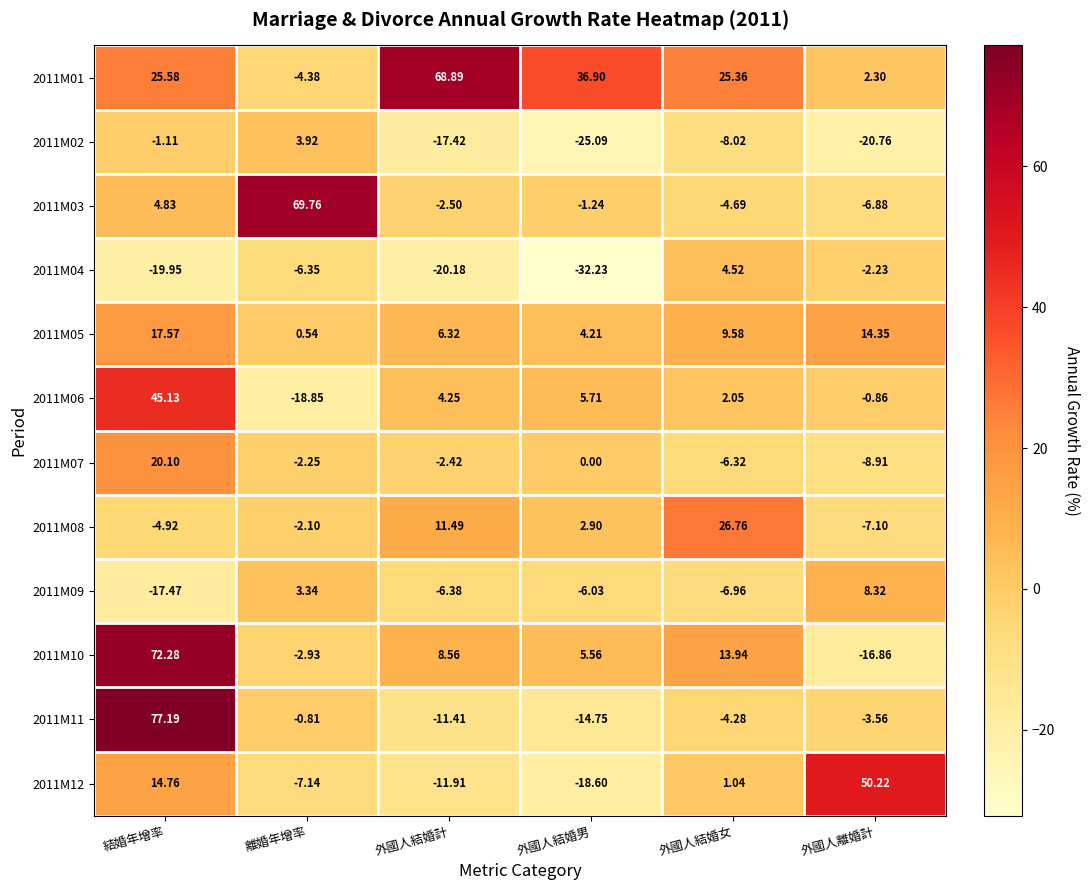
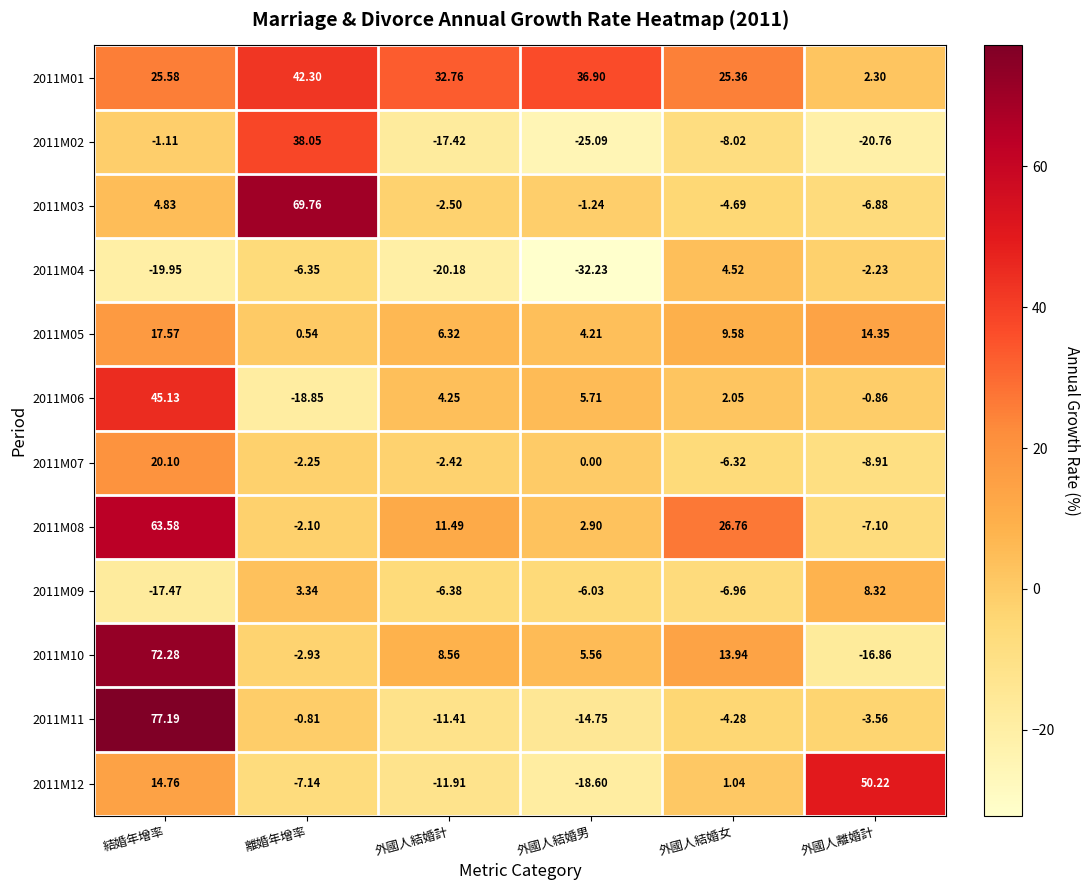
  {
    "2011M01": {
      "結婚年增率": 25.58,
-     "離婚年增率": -4.38,
-     "外國人結婚計": 68.89,
+     "離婚年增率": 42.30,
+     "外國人結婚計": 32.76,
      "外國人結婚男": 36.90,
      "外國人結婚女": 25.36,
      "外國人離婚計": 2.30
    },
    "2011M02": {
      "結婚年增率": -1.11,
-     "離婚年增率": 3.92,
+     "離婚年增率": 38.05,
      "外國人結婚計": -17.42,
      "外國人結婚男": -25.09,
      "外國人結婚女": -8.02,
      "外國人離婚計": -20.76
    },
    "2011M03": {
      "結婚年增率": 4.83,
      "離婚年增率": 69.76,
      "外國人結婚計": -2.50,
      "外國人結婚男": -1.24,
      "外國人結婚女": -4.69,
      "外國人離婚計": -6.88
    },
    "2011M04": {
      "結婚年增率": -19.95,
      "離婚年增率": -6.35,
      "外國人結婚計": -20.18,
      "外國人結婚男": -32.23,
      "外國人結婚女": 4.52,
      "外國人離婚計": -2.23
    },
    "2011M05": {
      "結婚年增率": 17.57,
      "離婚年增率": 0.54,
      "外國人結婚計": 6.32,
      "外國人結婚男": 4.21,
      "外國人結婚女": 9.58,
      "外國人離婚計": 14.35
    },
    "2011M06": {
      "結婚年增率": 45.13,
      "離婚年增率": -18.85,
      "外國人結婚計": 4.25,
      "外國人結婚男": 5.71,
      "外國人結婚女": 2.05,
      "外國人離婚計": -0.86
    },
    "2011M07": {
      "結婚年增率": 20.10,
      "離婚年增率": -2.25,
      "外國人結婚計": -2.42,
      "外國人結婚男": 0.00,
      "外國人結婚女": -6.32,
      "外國人離婚計": -8.91
    },
    "2011M08": {
-     "結婚年增率": -4.92,
+     "結婚年增率": 63.58,
      "離婚年增率": -2.10,
      "外國人結婚計": 11.49,
      "外國人結婚男": 2.90,
      "外國人結婚女": 26.76,
      "外國人離婚計": -7.10
    },
    "2011M09": {
      "結婚年增率": -17.47,
      "離婚年增率": 3.34,
      "外國人結婚計": -6.38,
      "外國人結婚男": -6.03,
      "外國人結婚女": -6.96,
      "外國人離婚計": 8.32
    },
    "2011M10": {
      "結婚年增率": 72.28,
      "離婚年增率": -2.93,
      "外國人結婚計": 8.56,
      "外國人結婚男": 5.56,
      "外國人結婚女": 13.94,
      "外國人離婚計": -16.86
    },
    "2011M11": {
      "結婚年增率": 77.19,
      "離婚年增率": -0.81,
      "外國人結婚計": -11.41,
      "外國人結婚男": -14.75,
      "外國人結婚女": -4.28,
      "外國人離婚計": -3.56
    },
    "2011M12": {
      "結婚年增率": 14.76,
      "離婚年增率": -7.14,
      "外國人結婚計": -11.91,
      "外國人結婚男": -18.60,
      "外國人結婚女": 1.04,
      "外國人離婚計": 50.22
    }
  }
